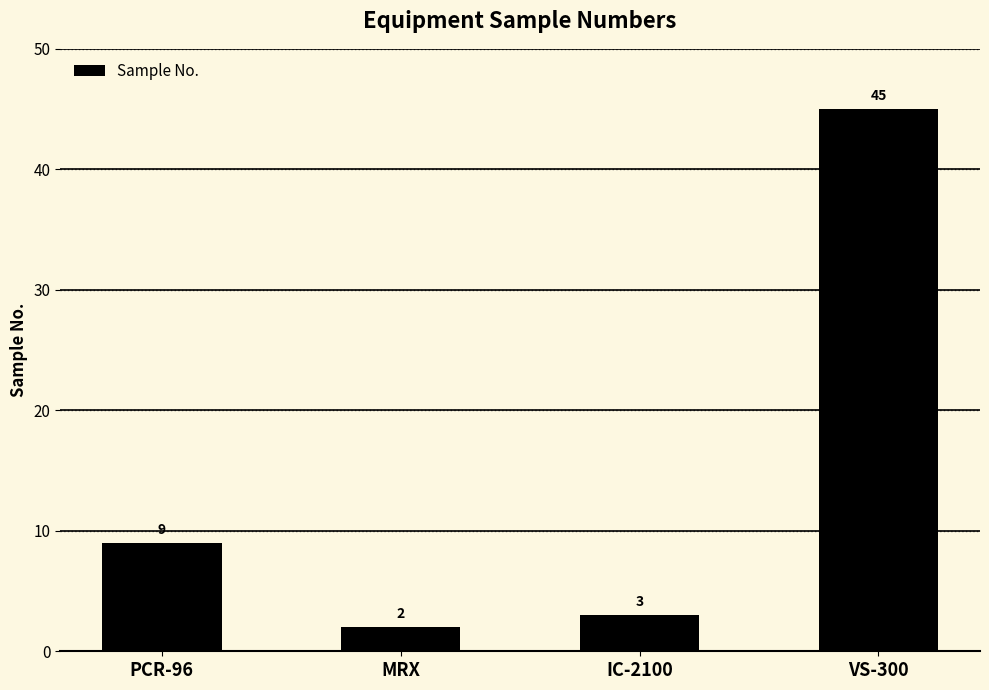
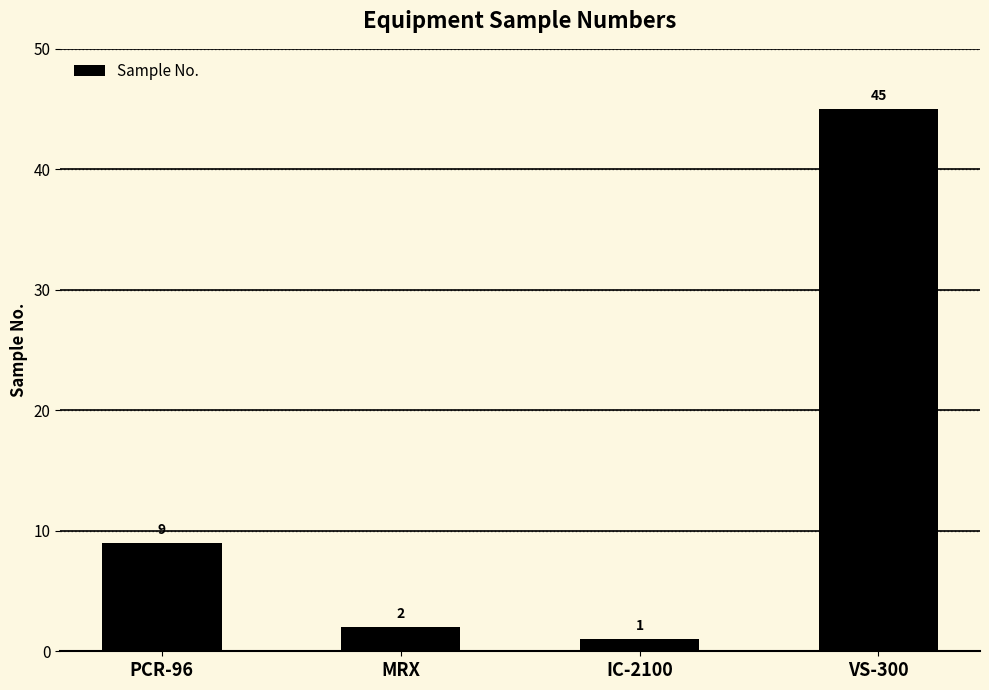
  {
    "PCR-96": 9,
    "MRX": 2,
-   "IC-2100": 3,
+   "IC-2100": 1,
    "VS-300": 45
  }
